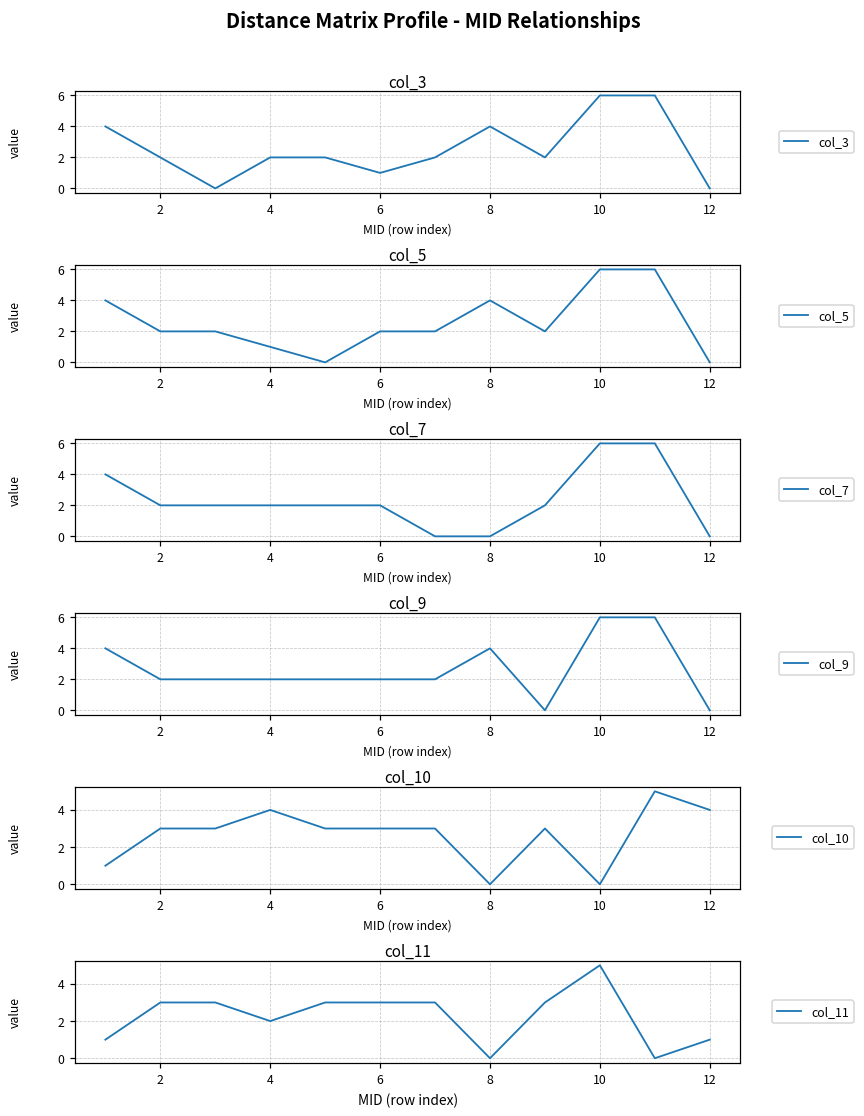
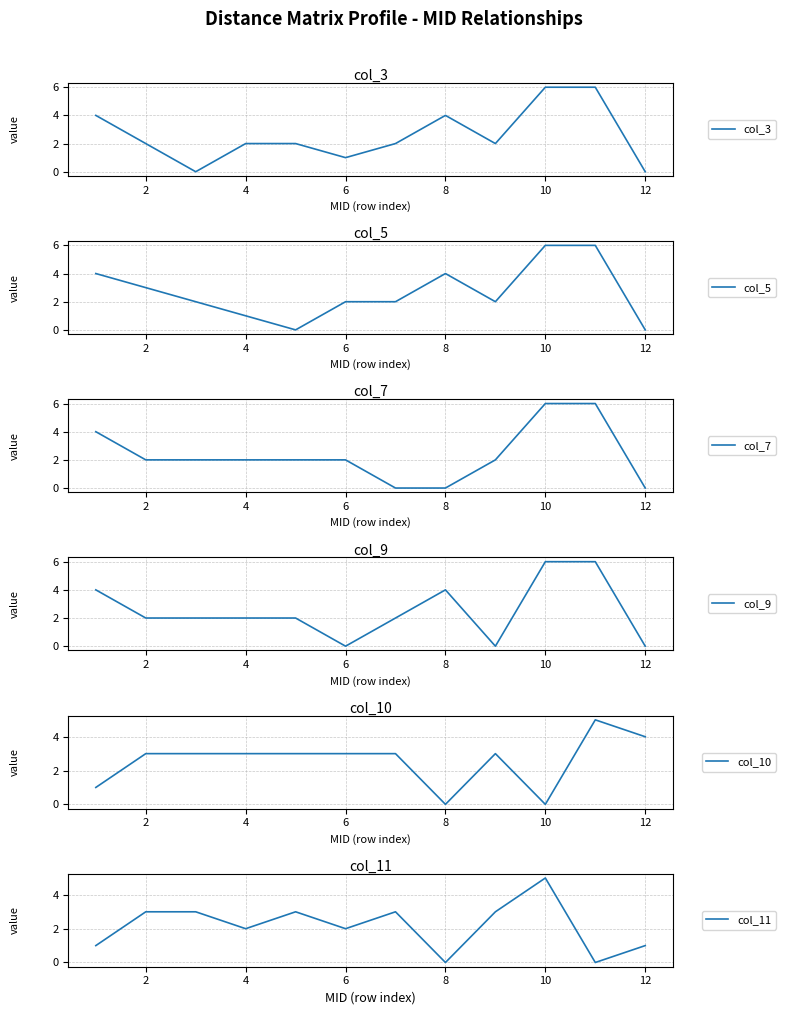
  {
    "col_3": {
      "2": 2.0,
      "4": 2.0,
      "6": 1.0,
      "8": 4.0,
      "10": 6.0,
      "12": 0.0
    },
    "col_5": {
-     "2": 2,
+     "2": 3,
      "4": 1,
      "6": 2,
      "8": 4,
      "10": 6,
      "12": 0
    },
    "col_7": {
      "2": 2.0,
      "4": 2.0,
      "6": 2.0,
      "8": 0.0,
      "10": 6.0,
      "12": 0.0
    },
    "col_9": {
      "2": 2,
      "4": 2,
-     "6": 2,
+     "6": 0,
      "8": 4,
      "10": 6,
      "12": 0
    },
    "col_10": {
      "2": 3,
-     "4": 4,
+     "4": 3,
      "6": 3,
      "8": 0,
      "10": 0,
      "12": 4
    },
    "col_11": {
      "2": 3,
      "4": 2,
-     "6": 3,
+     "6": 2,
      "8": 0,
      "10": 5,
      "12": 1
    }
  }
